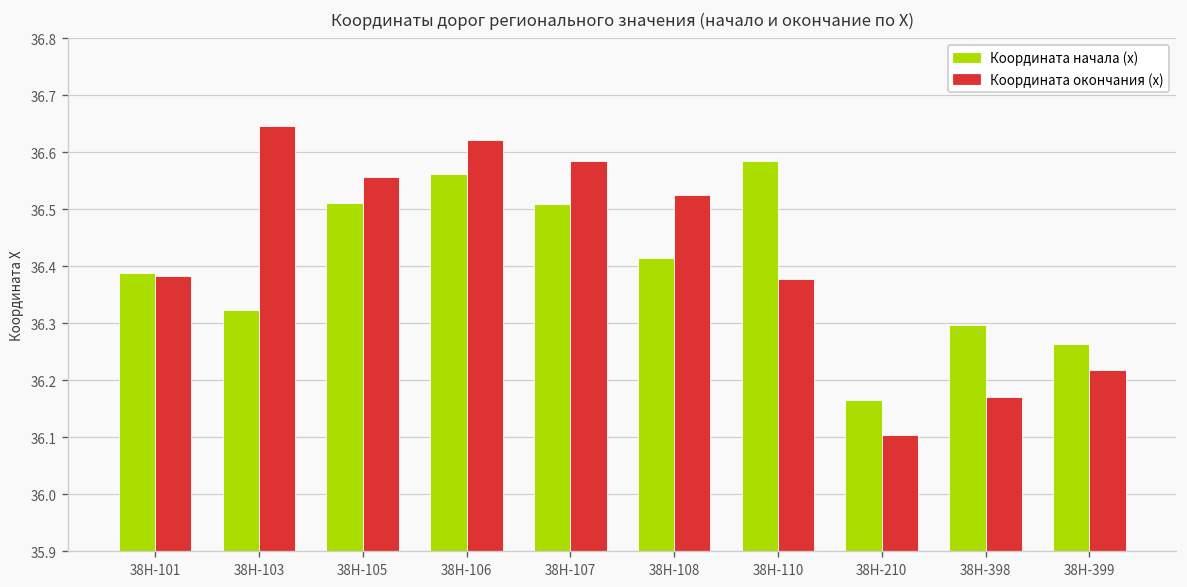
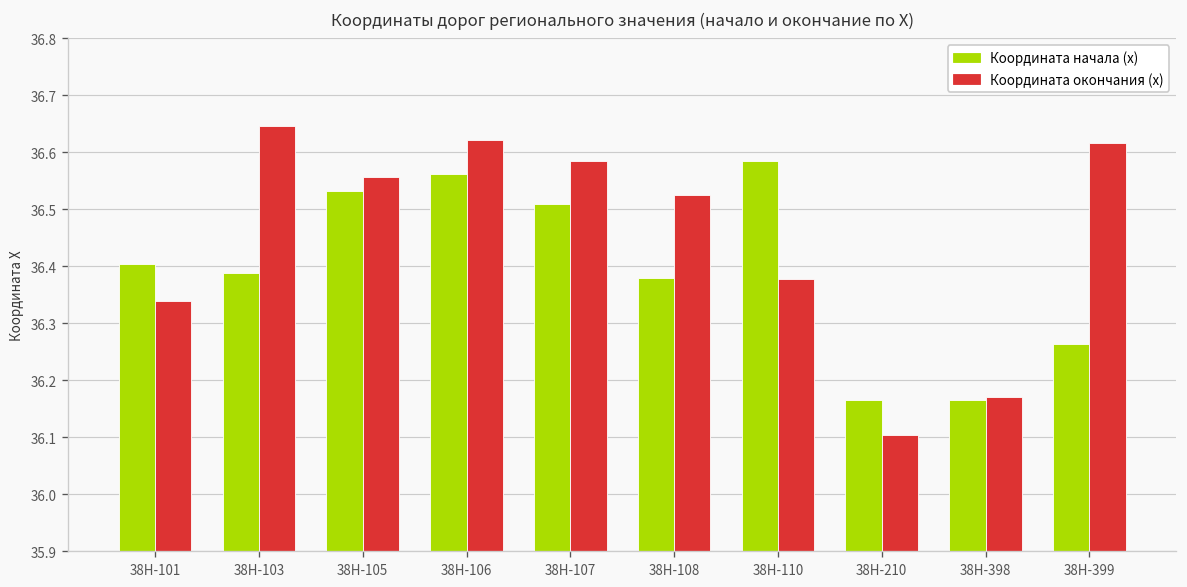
  {
    "Координата начала (x)": {
-     "38Н-101": 36.39,
-     "38Н-103": 36.32,
-     "38Н-105": 36.51,
+     "38Н-101": 36.40,
+     "38Н-103": 36.39,
+     "38Н-105": 36.53,
      "38Н-106": 36.56,
      "38Н-107": 36.51,
-     "38Н-108": 36.42,
+     "38Н-108": 36.38,
      "38Н-110": 36.58,
      "38Н-210": 36.17,
-     "38Н-398": 36.30,
+     "38Н-398": 36.17,
      "38Н-399": 36.26
    },
    "Координата окончания (x)": {
-     "38Н-101": 36.38,
+     "38Н-101": 36.34,
      "38Н-103": 36.65,
      "38Н-105": 36.56,
      "38Н-106": 36.62,
      "38Н-107": 36.59,
      "38Н-108": 36.52,
      "38Н-110": 36.38,
      "38Н-210": 36.10,
      "38Н-398": 36.17,
-     "38Н-399": 36.22
+     "38Н-399": 36.62
    }
  }
